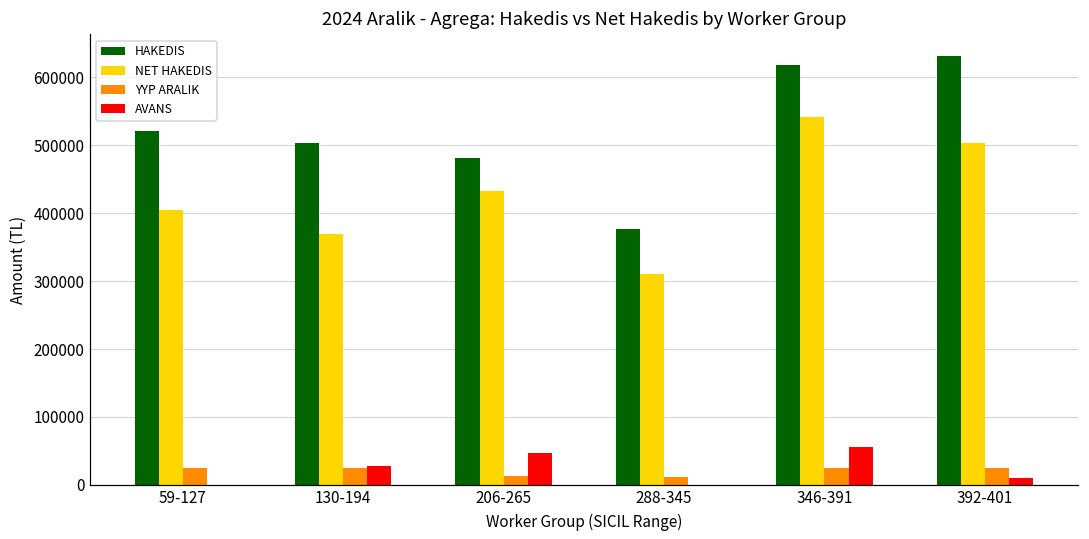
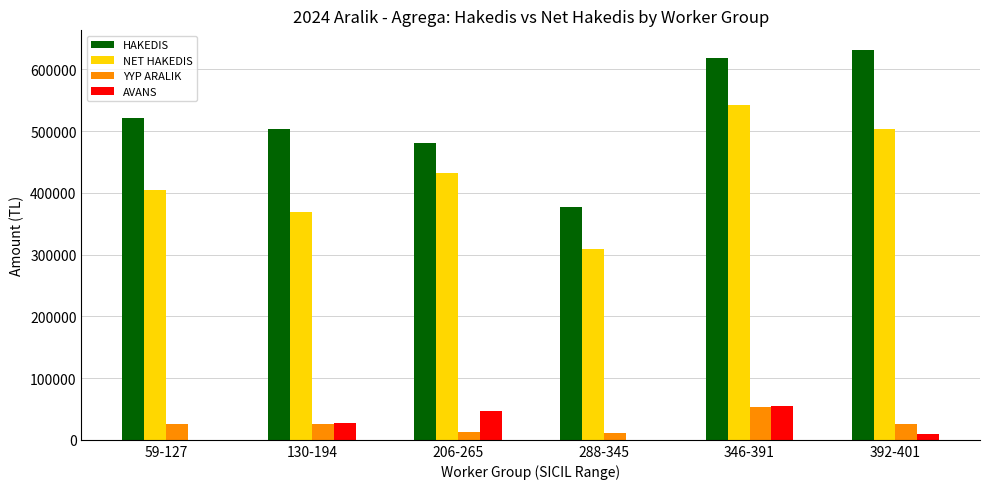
  {
    "HAKEDIS": {
      "59-127": 520000,
      "130-194": 500000,
      "206-265": 480000,
      "288-345": 380000,
      "346-391": 620000,
      "392-401": 630000
    },
    "NET HAKEDIS": {
      "59-127": 400000,
      "130-194": 370000,
      "206-265": 430000,
      "288-345": 310000,
      "346-391": 540000,
      "392-401": 500000
    },
    "YYP ARALIK": {
      "59-127": 30000,
      "130-194": 30000,
      "206-265": 10000,
      "288-345": 10000,
-     "346-391": 30000,
+     "346-391": 50000,
      "392-401": 30000
    },
    "AVANS": {
      "59-127": 0,
      "130-194": 30000,
      "206-265": 50000,
      "288-345": 0,
      "346-391": 60000,
      "392-401": 10000
    }
  }
